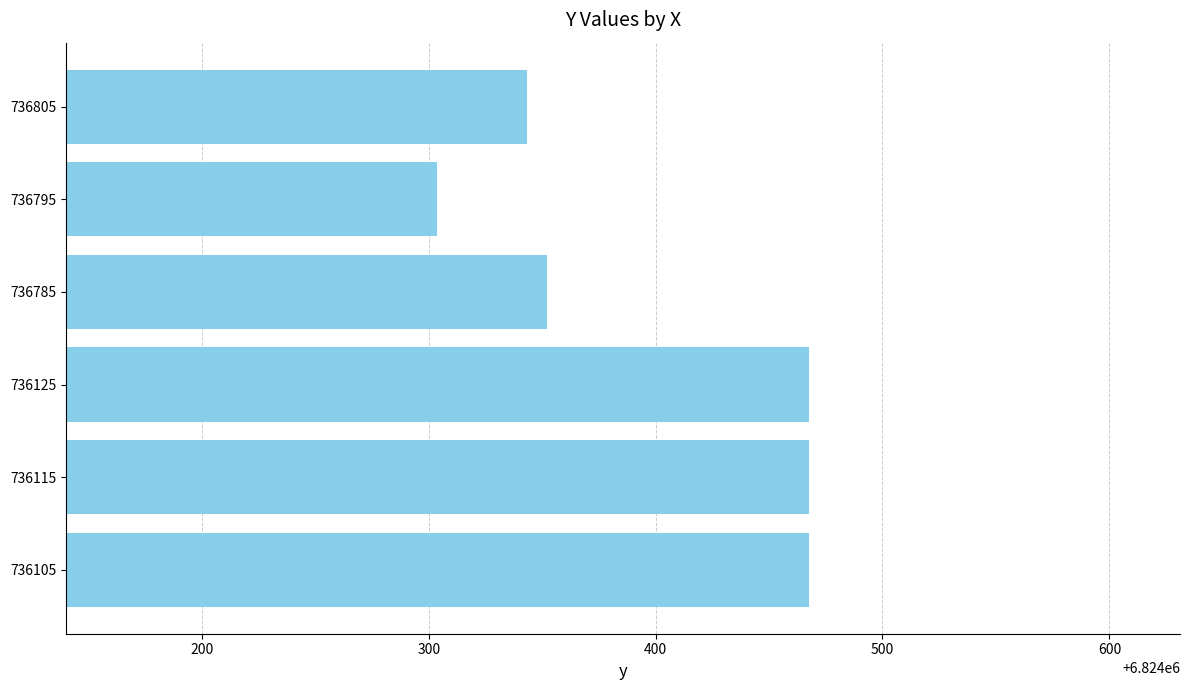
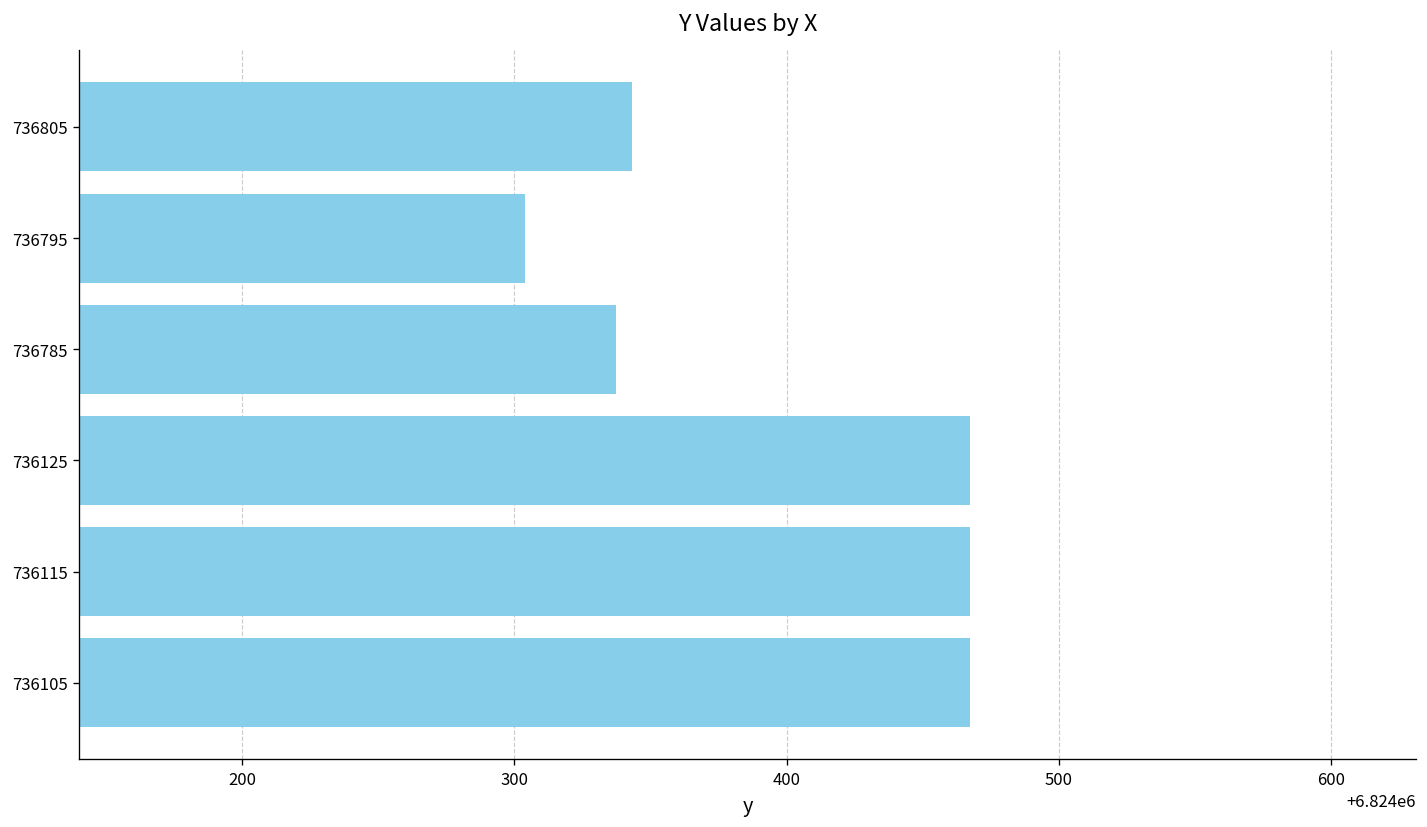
  {
    "736805": 6824343,
    "736795": 6824304,
-   "736785": 6824352,
+   "736785": 6824337,
    "736125": 6824467,
    "736115": 6824467,
    "736105": 6824467
  }
